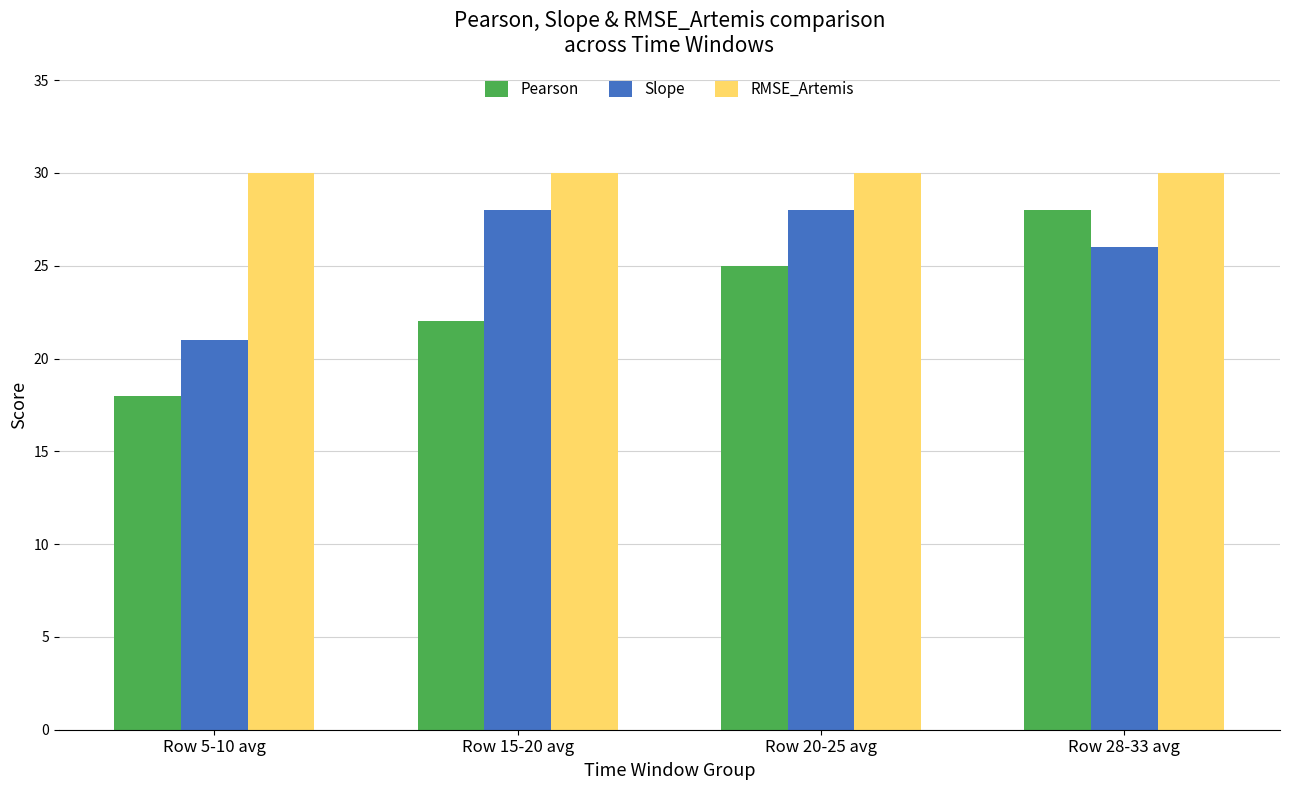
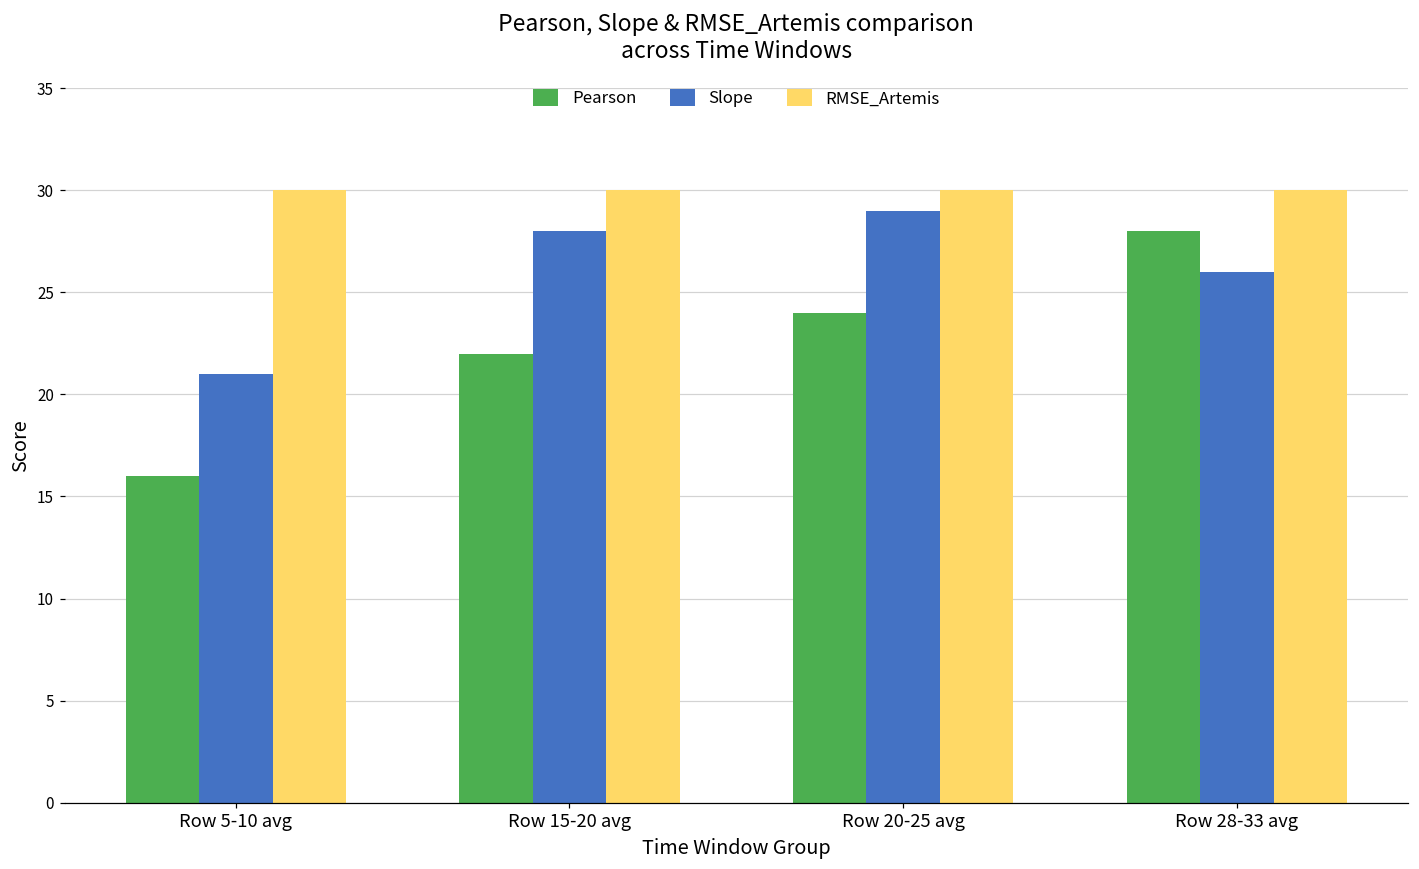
  {
    "Pearson": {
-     "Row 5-10 avg": 18,
+     "Row 5-10 avg": 16,
      "Row 15-20 avg": 22,
-     "Row 20-25 avg": 25,
+     "Row 20-25 avg": 24,
      "Row 28-33 avg": 28
    },
    "Slope": {
      "Row 5-10 avg": 21,
      "Row 15-20 avg": 28,
-     "Row 20-25 avg": 28,
+     "Row 20-25 avg": 29,
      "Row 28-33 avg": 26
    },
    "RMSE_Artemis": {
      "Row 5-10 avg": 30,
      "Row 15-20 avg": 30,
      "Row 20-25 avg": 30,
      "Row 28-33 avg": 30
    }
  }
